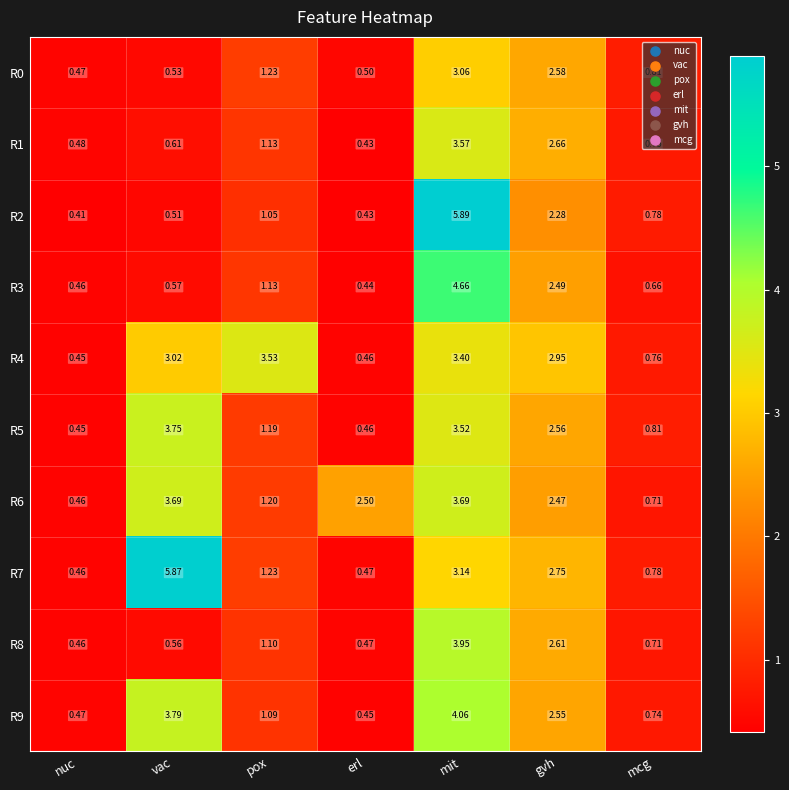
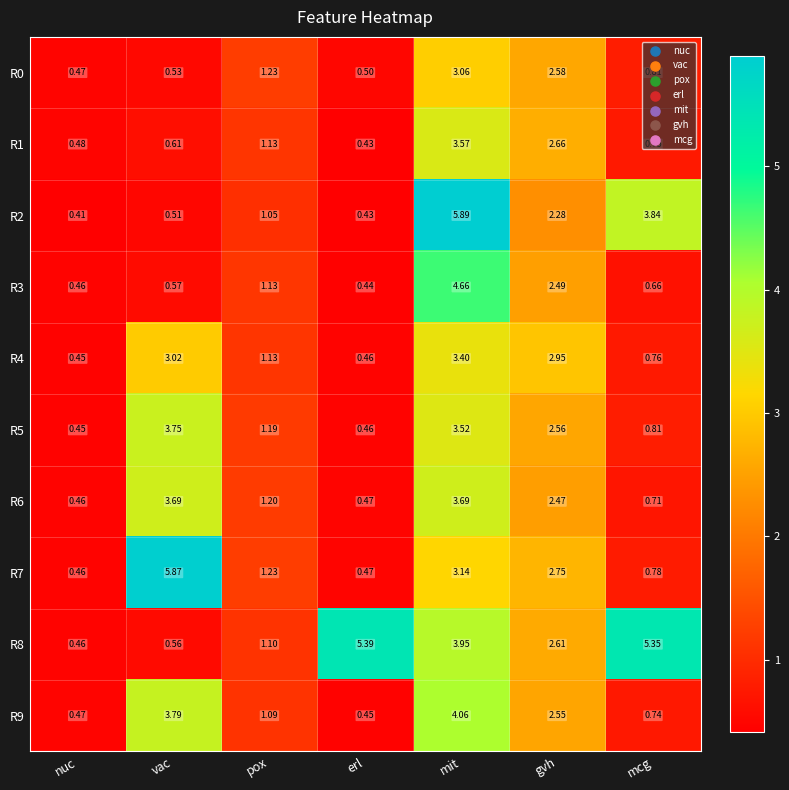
  {
    "R2": {
-     "mcg": 0.78
+     "mcg": 3.84
    },
    "R4": {
-     "pox": 3.53
+     "pox": 1.13
    },
    "R6": {
-     "erl": 2.50
+     "erl": 0.47
    },
    "R8": {
-     "erl": 0.47,
-     "mcg": 0.71
+     "erl": 5.39,
+     "mcg": 5.35
    }
  }
